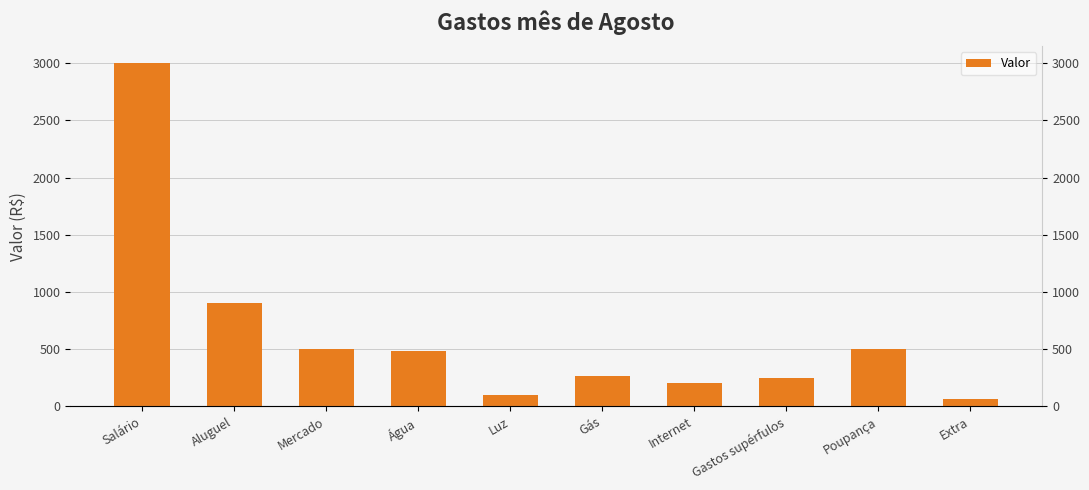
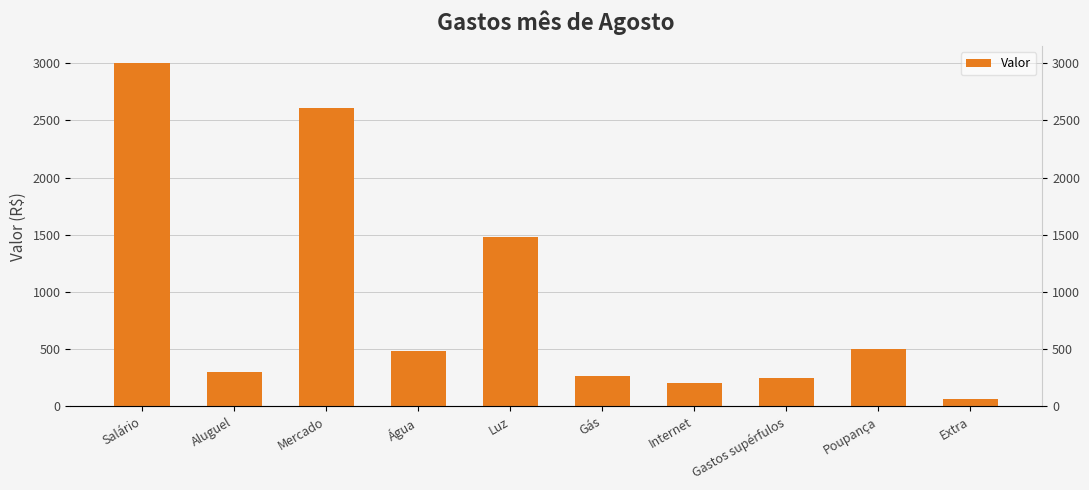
  {
    "Salário": 3000,
-   "Aluguel": 900,
-   "Mercado": 500,
+   "Aluguel": 300,
+   "Mercado": 2610,
    "Água": 490,
-   "Luz": 100,
+   "Luz": 1480,
    "Gás": 260,
    "Internet": 200,
    "Gastos supérfulos": 250,
    "Poupança": 500,
    "Extra": 60
  }
